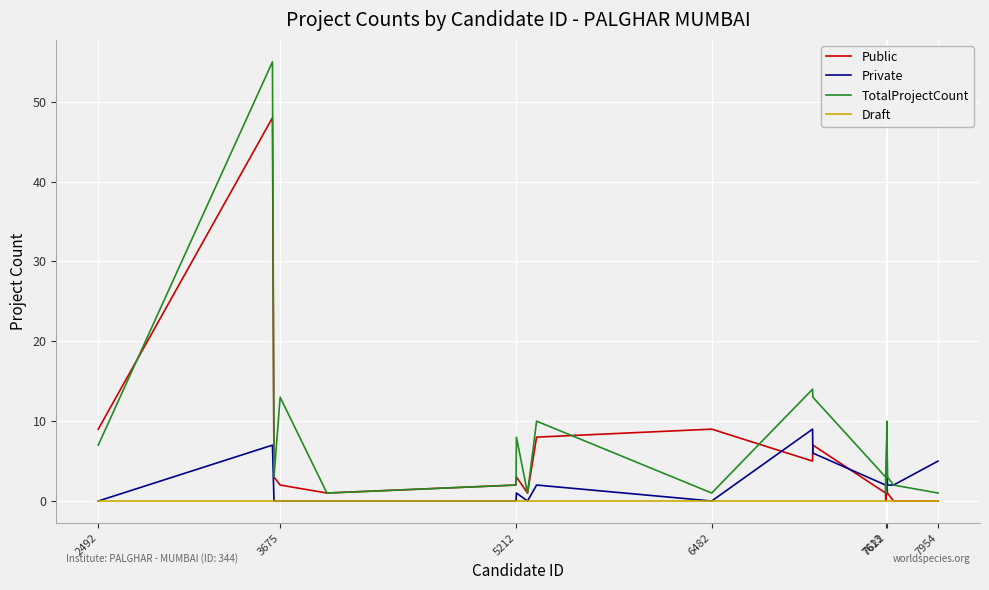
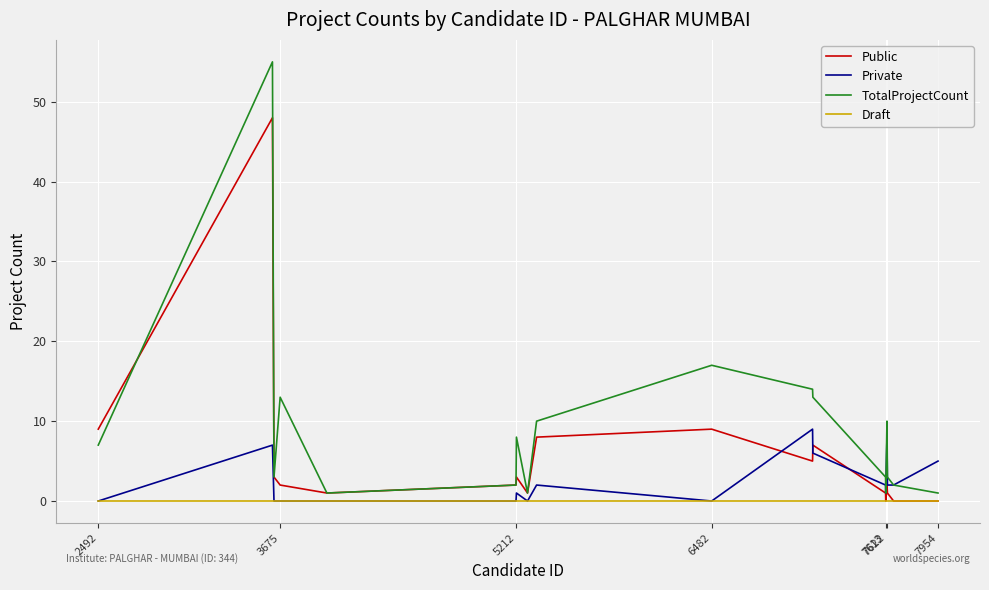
  {
    "Public": {
      "2492": 9,
      "3675": 2,
      "5212": 3,
      "6482": 9
    },
    "Private": {
      "5212": 1,
      "7622": 8,
      "7954": 5
    },
    "TotalProjectCount": {
      "2492": 7,
      "3675": 13,
      "5212": 8,
-     "6482": 1,
+     "6482": 17,
      "7613": 3,
      "7622": 10,
      "7954": 1
    }
  }
